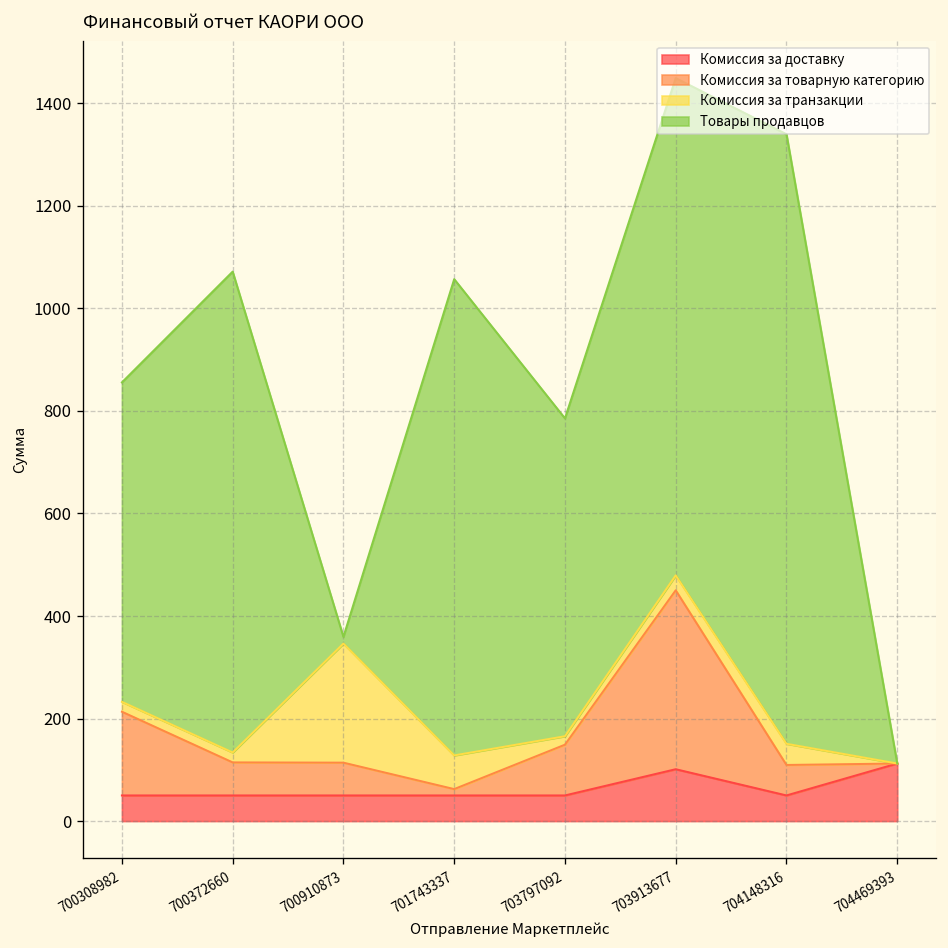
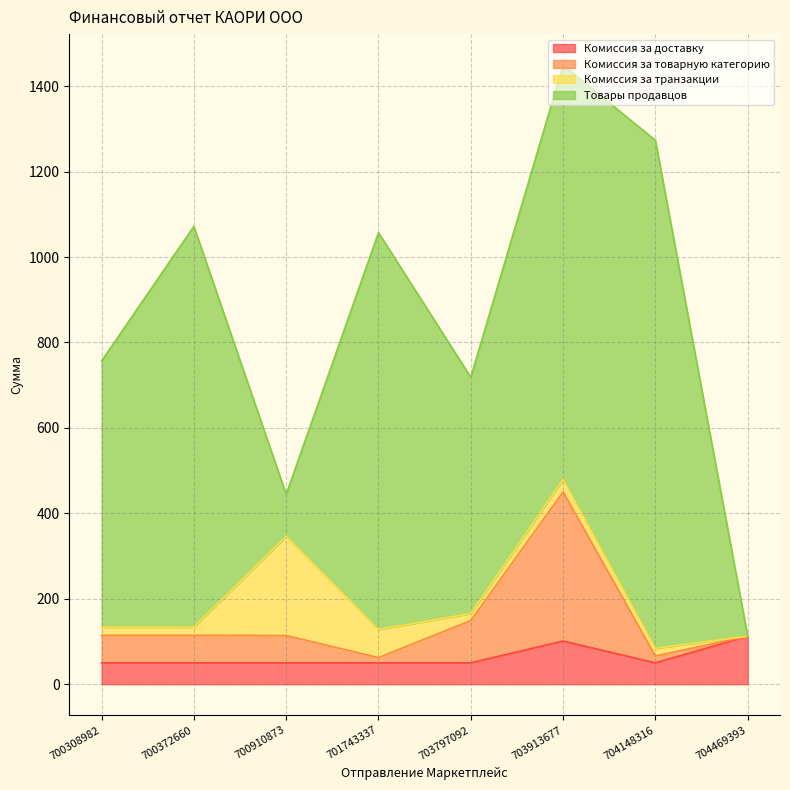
  {
    "Комиссия за доставку": {
      "700308982": 50,
      "700372660": 50,
      "700910873": 50,
      "701743337": 50,
      "703797092": 50,
      "703913677": 100,
      "704148316": 50
    },
    "Комиссия за товарную категорию": {
-     "700308982": 160,
+     "700308982": 60,
      "700372660": 60,
      "700910873": 60,
      "701743337": 10,
      "703797092": 100,
      "703913677": 350,
-     "704148316": 60
+     "704148316": 20
    },
    "Комиссия за транзакции": {
      "700308982": 20,
      "700372660": 20,
      "700910873": 230,
      "701743337": 70,
      "703797092": 20,
      "703913677": 30,
-     "704148316": 40
+     "704148316": 20
    },
    "Товары продавцов": {
      "700308982": 620,
      "700372660": 940,
-     "700910873": 10,
+     "700910873": 100,
      "701743337": 930,
-     "703797092": 620,
+     "703797092": 550,
      "704148316": 1190
    }
  }
